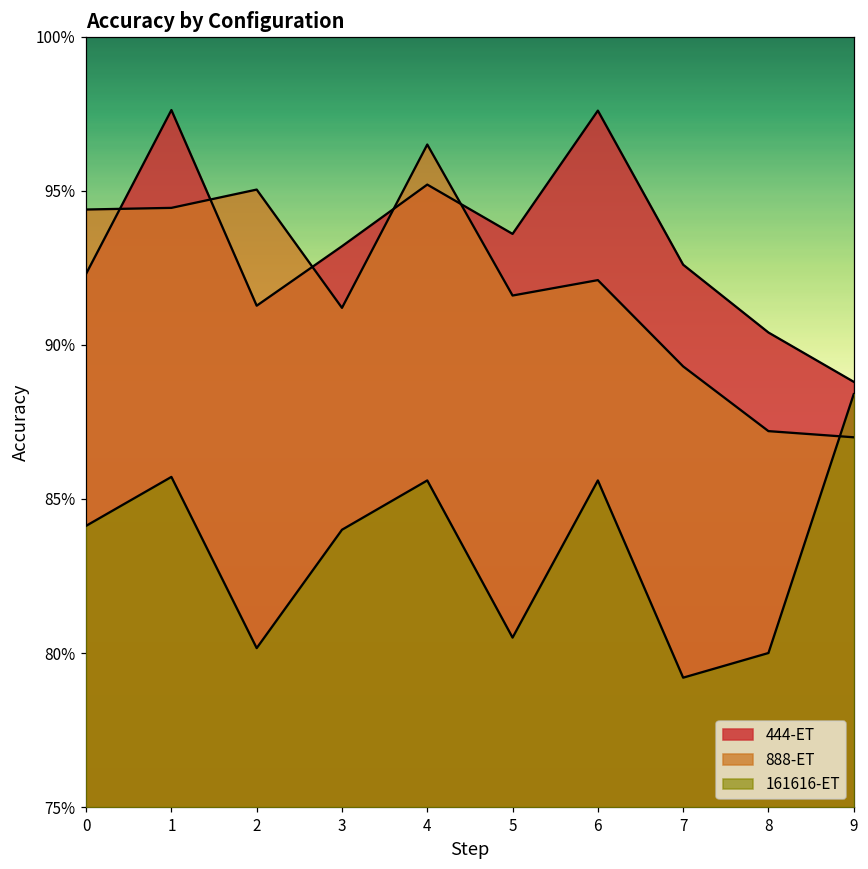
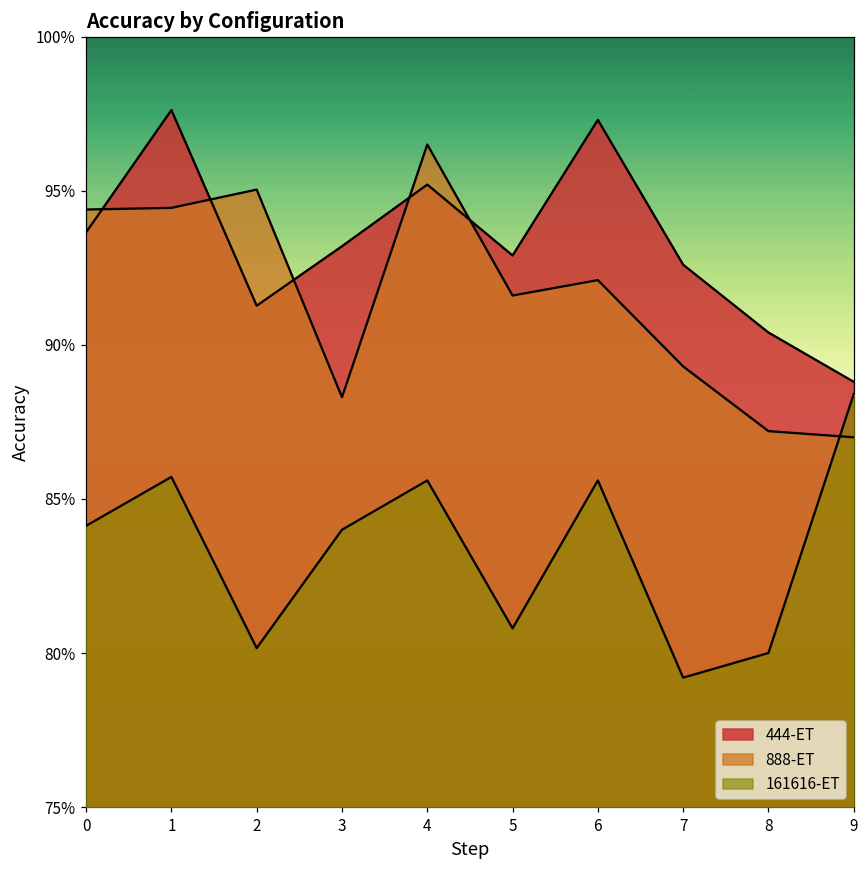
  {
    "444-ET": {
-     "0": "92.3%",
+     "0": "93.7%",
      "1": "97.6%",
      "2": "91.3%",
      "3": "93.2%",
      "4": "95.2%",
-     "5": "93.6%",
-     "6": "97.6%",
+     "5": "92.9%",
+     "6": "97.3%",
      "7": "92.6%",
      "8": "90.4%",
      "9": "88.8%"
    },
    "888-ET": {
      "0": "94.4%",
      "1": "94.4%",
      "2": "95.0%",
-     "3": "91.2%",
+     "3": "88.3%",
      "4": "96.5%",
      "5": "91.6%",
      "6": "92.1%",
      "7": "89.3%",
      "8": "87.2%",
      "9": "87.0%"
    },
    "161616-ET": {
      "0": "84.1%",
      "1": "85.7%",
      "2": "80.2%",
      "3": "84.0%",
      "4": "85.6%",
-     "5": "80.5%",
+     "5": "80.8%",
      "6": "85.6%",
      "7": "79.2%",
      "8": "80.0%",
      "9": "88.4%"
    }
  }
